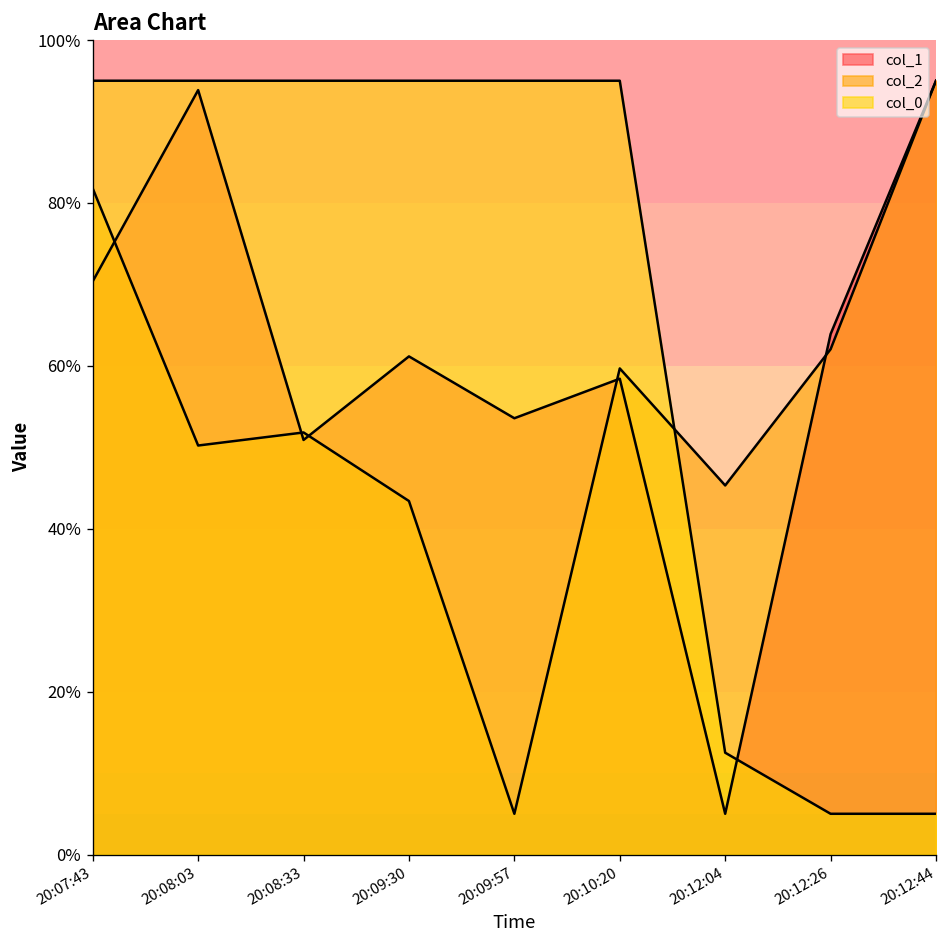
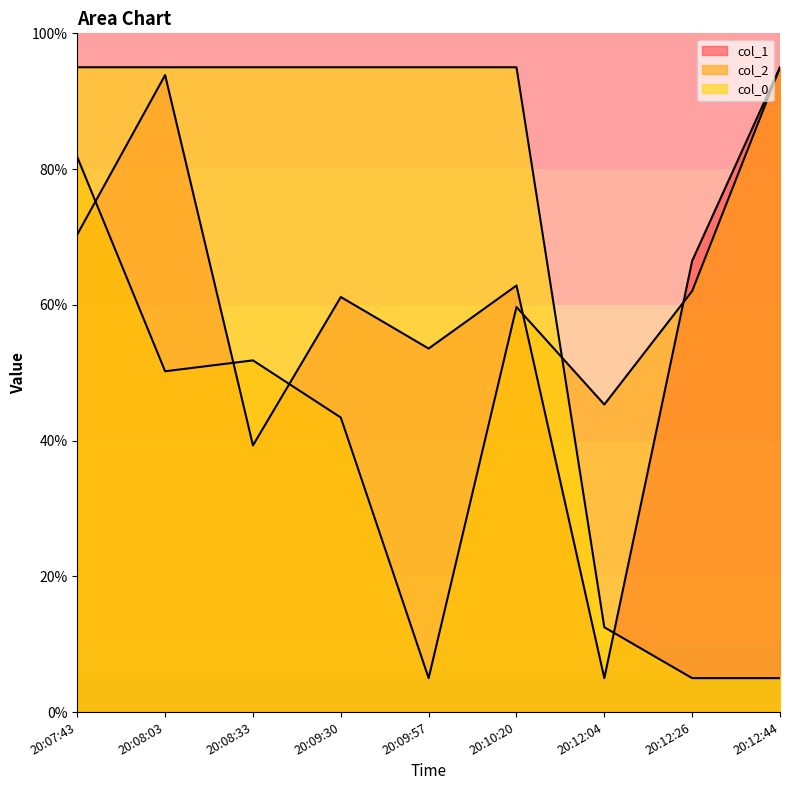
  {
    "col_1": {
      "20:07:43": "70%",
      "20:08:03": "94%",
-     "20:08:33": "51%",
+     "20:08:33": "39%",
      "20:09:30": "61%",
      "20:09:57": "54%",
-     "20:10:20": "58%",
+     "20:10:20": "63%",
      "20:12:04": "5%",
-     "20:12:26": "64%"
+     "20:12:26": "66%"
    }
  }
